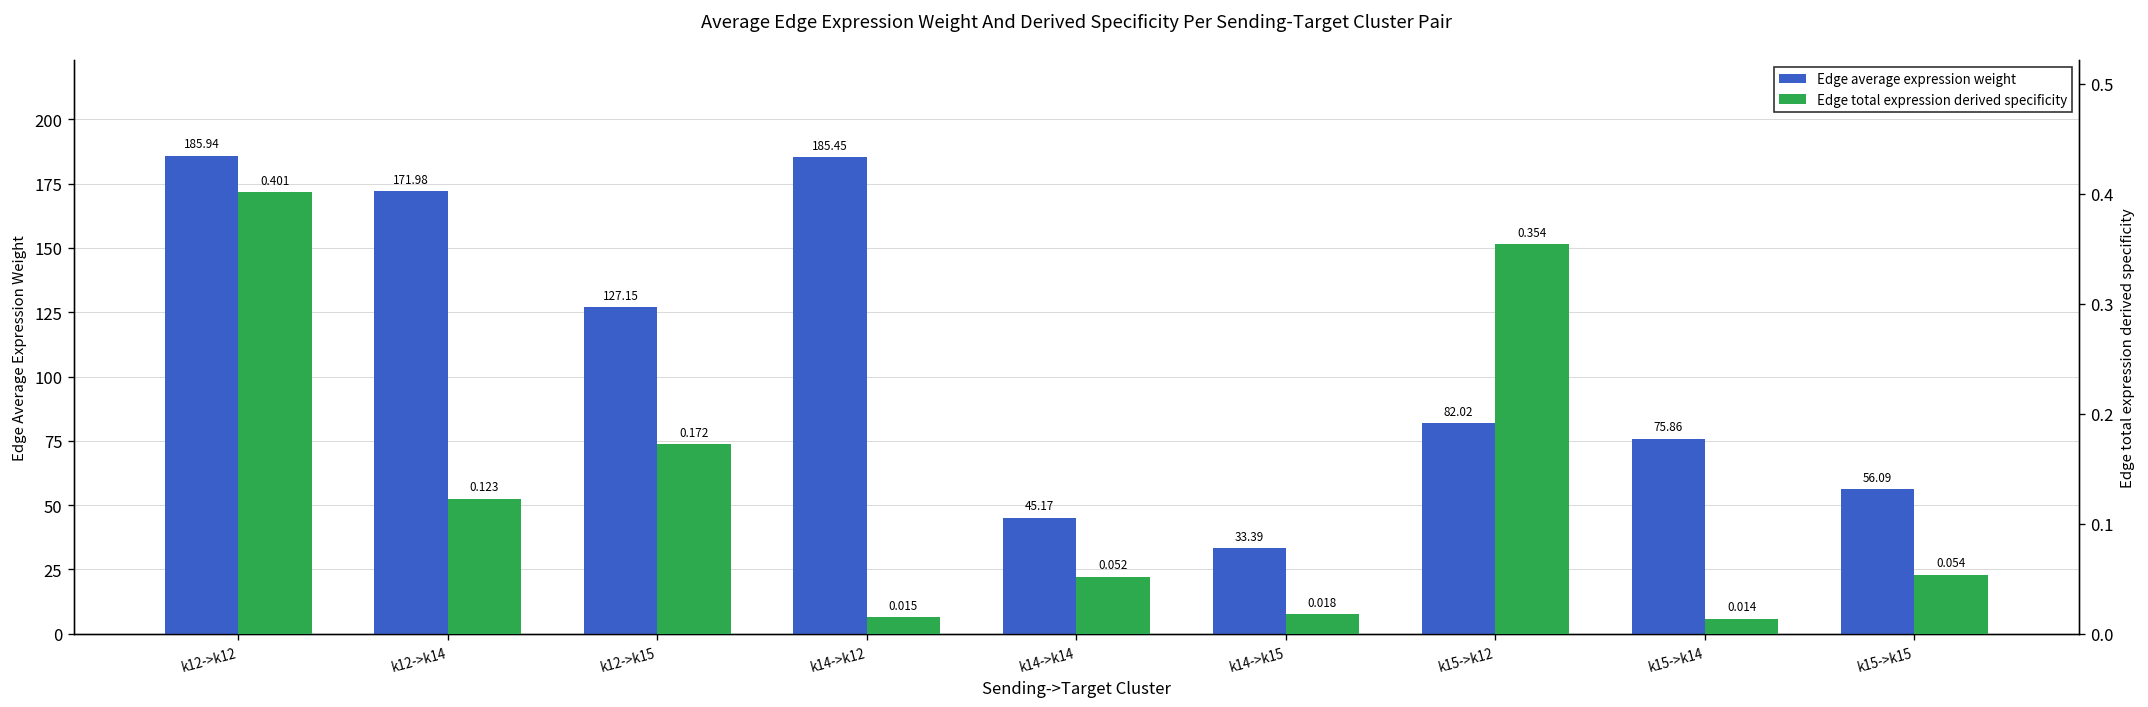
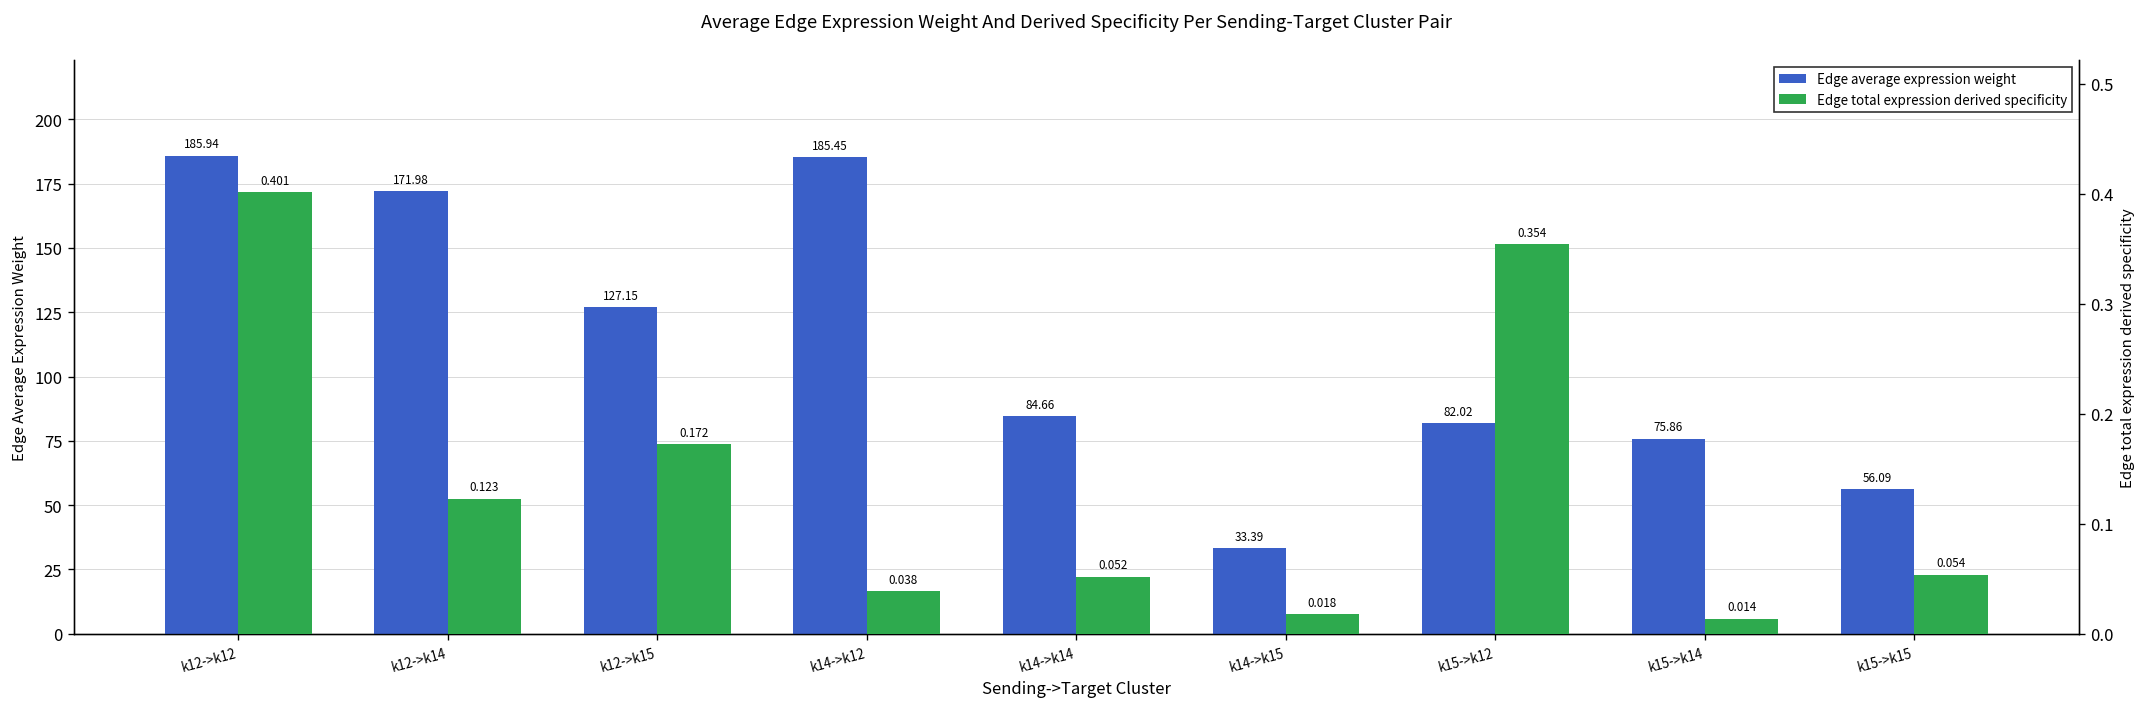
  {
    "Edge average expression weight": {
      "k12->k12": 185.94,
      "k12->k14": 171.98,
      "k12->k15": 127.15,
      "k14->k12": 185.45,
-     "k14->k14": 45.17,
+     "k14->k14": 84.66,
      "k14->k15": 33.39,
      "k15->k12": 82.02,
      "k15->k14": 75.86,
      "k15->k15": 56.09
    },
    "Edge total expression derived specificity": {
      "k12->k12": 0.401,
      "k12->k14": 0.123,
      "k12->k15": 0.172,
-     "k14->k12": 0.015,
+     "k14->k12": 0.038,
      "k14->k14": 0.052,
      "k14->k15": 0.018,
      "k15->k12": 0.354,
      "k15->k14": 0.014,
      "k15->k15": 0.054
    }
  }
